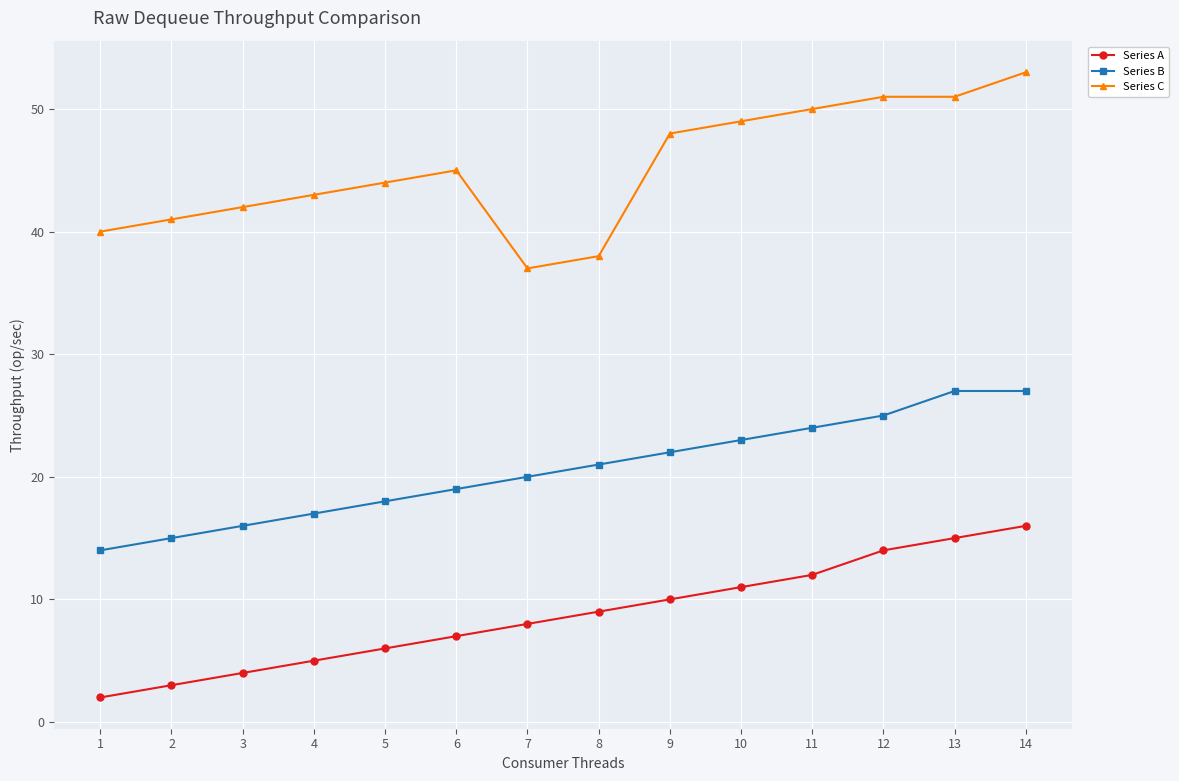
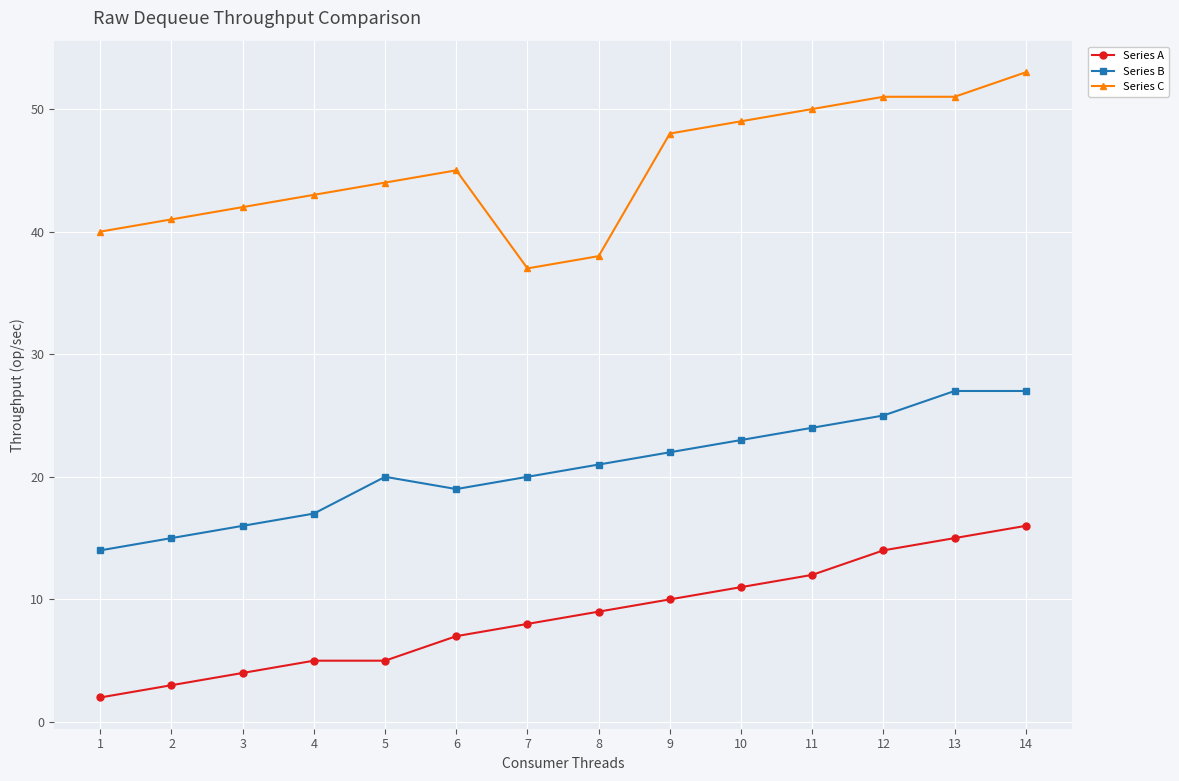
  {
    "Series A": {
      "1": 2,
      "2": 3,
      "3": 4,
      "4": 5,
-     "5": 6,
+     "5": 5,
      "6": 7,
      "7": 8,
      "8": 9,
      "9": 10,
      "10": 11,
      "11": 12,
      "12": 14,
      "13": 15,
      "14": 16
    },
    "Series B": {
      "1": 14,
      "2": 15,
      "3": 16,
      "4": 17,
-     "5": 18,
+     "5": 20,
      "6": 19,
      "7": 20,
      "8": 21,
      "9": 22,
      "10": 23,
      "11": 24,
      "12": 25,
      "13": 27,
      "14": 27
    },
    "Series C": {
      "1": 40,
      "2": 41,
      "3": 42,
      "4": 43,
      "5": 44,
      "6": 45,
      "7": 37,
      "8": 38,
      "9": 48,
      "10": 49,
      "11": 50,
      "12": 51,
      "13": 51,
      "14": 53
    }
  }
